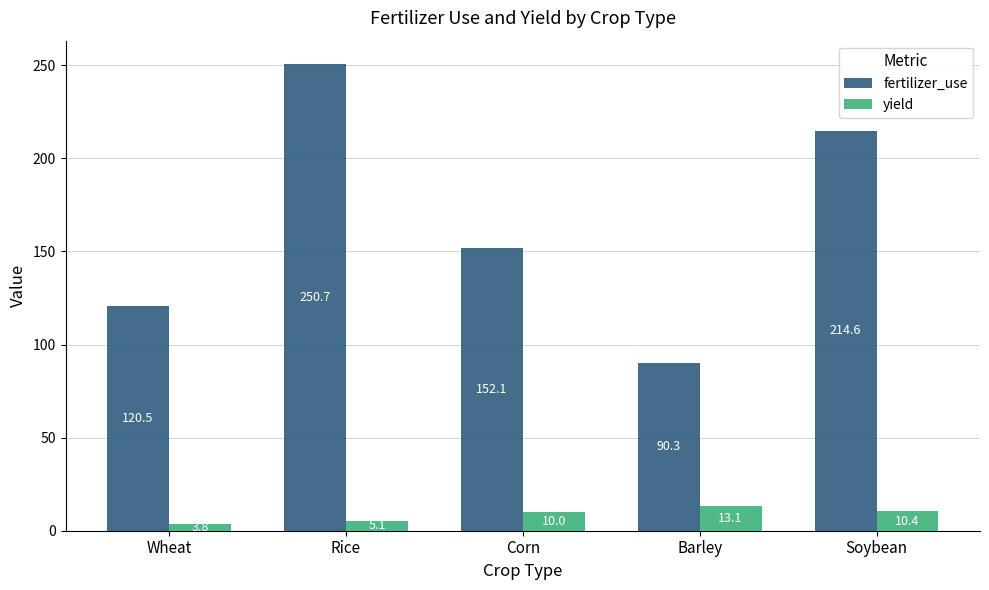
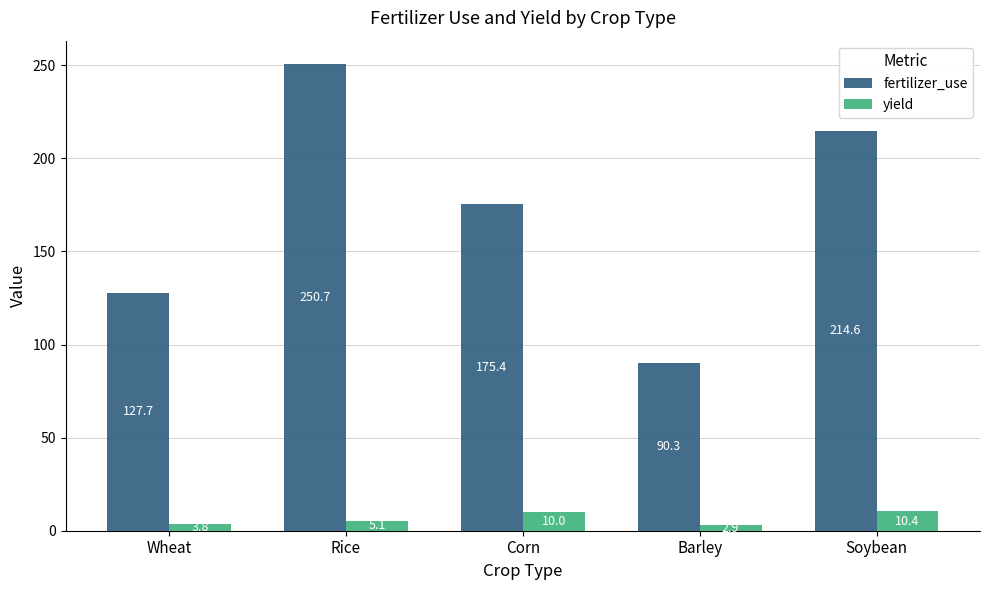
  {
    "fertilizer_use": {
-     "Wheat": 120.5,
+     "Wheat": 127.7,
      "Rice": 250.7,
-     "Corn": 152.1,
+     "Corn": 175.4,
      "Barley": 90.3,
      "Soybean": 214.6
    },
    "yield": {
-     "Barley": 13
+     "Barley": 3
    }
  }
